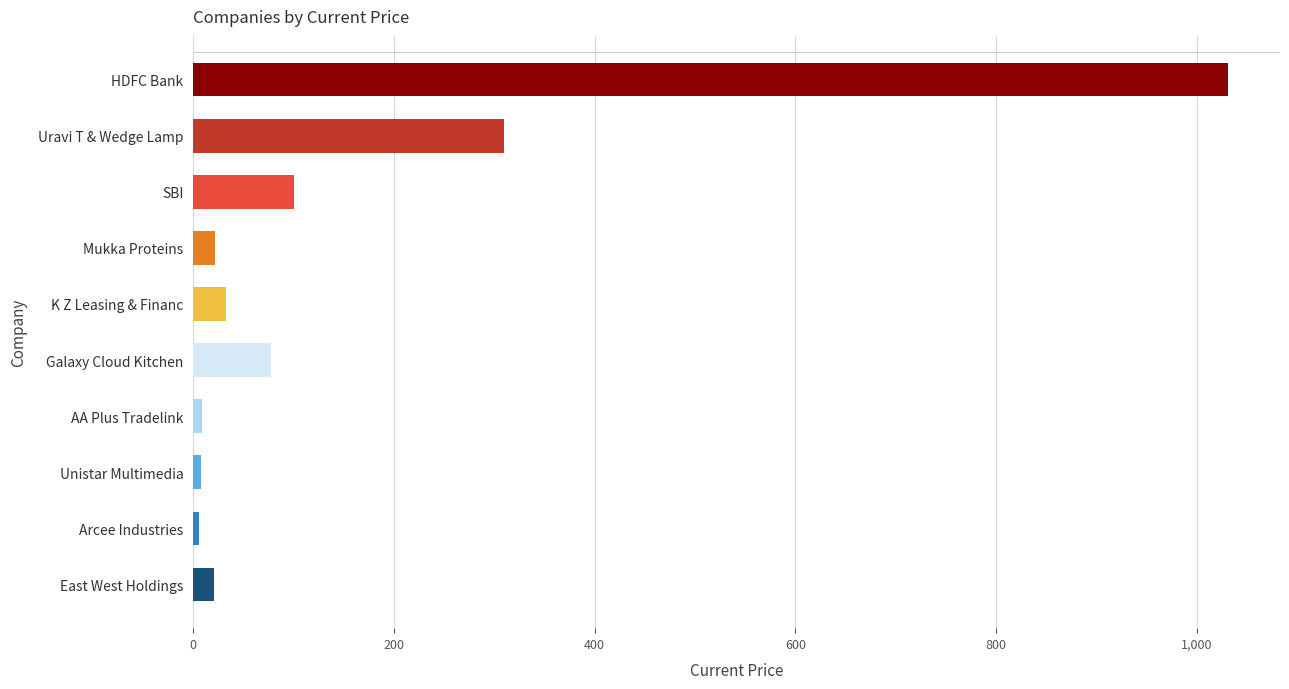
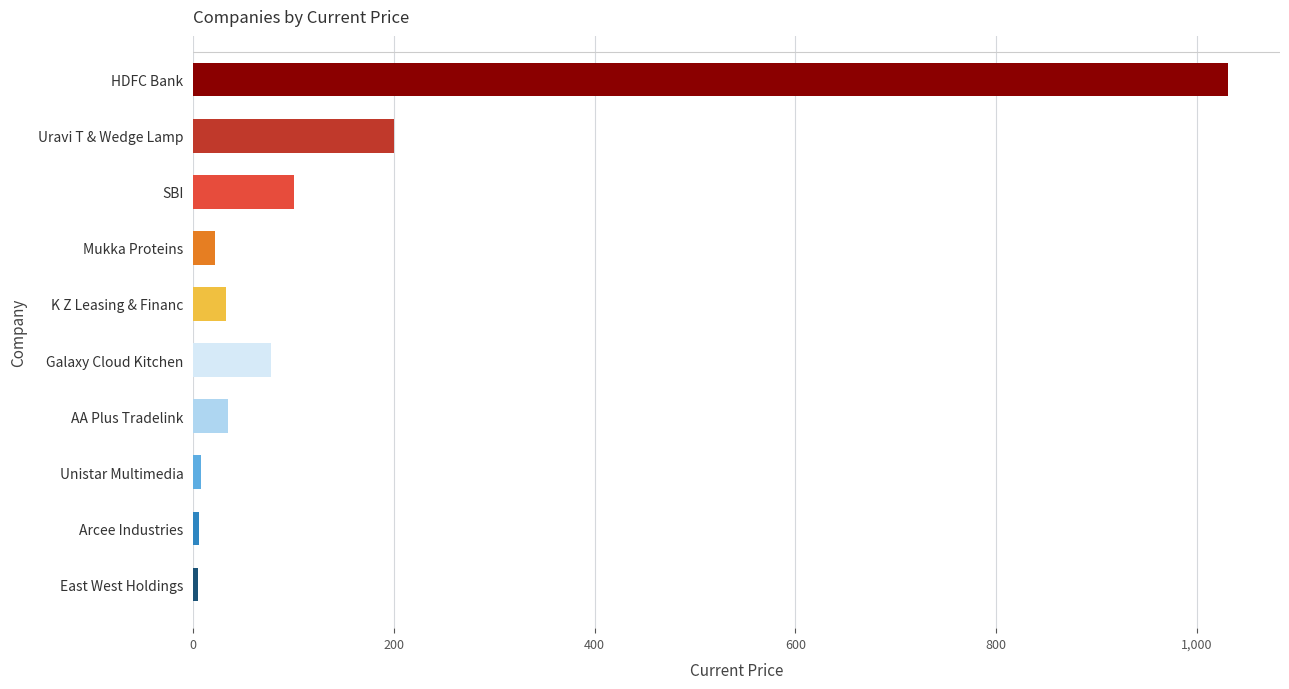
  {
    "HDFC Bank": "1,031",
-   "Uravi T & Wedge Lamp": "309",
+   "Uravi T & Wedge Lamp": "200",
    "SBI": "100",
    "Mukka Proteins": "21",
    "K Z Leasing & Financ": "33",
    "Galaxy Cloud Kitchen": "77",
-   "AA Plus Tradelink": "9",
+   "AA Plus Tradelink": "34",
    "Unistar Multimedia": "7",
    "Arcee Industries": "5",
-   "East West Holdings": "20"
+   "East West Holdings": "5"
  }
